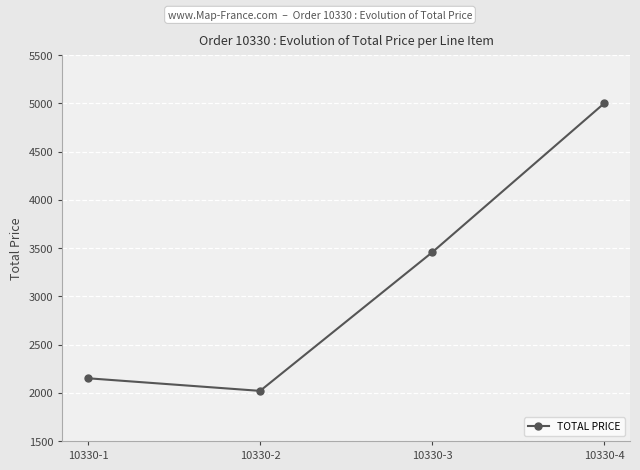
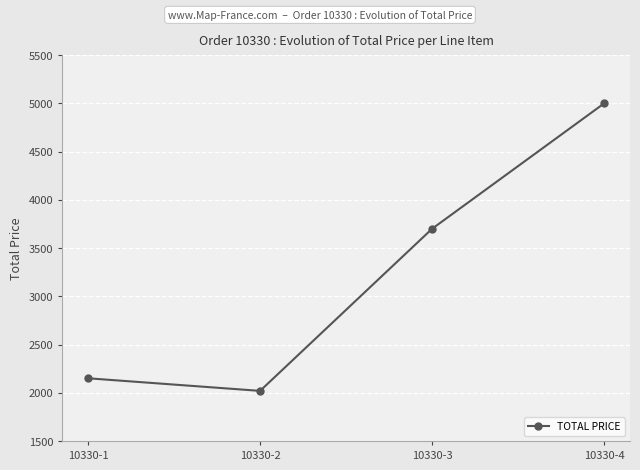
  {
    "10330-1": 2100,
    "10330-2": 2000,
-   "10330-3": 3500,
+   "10330-3": 3700,
    "10330-4": 5000
  }
